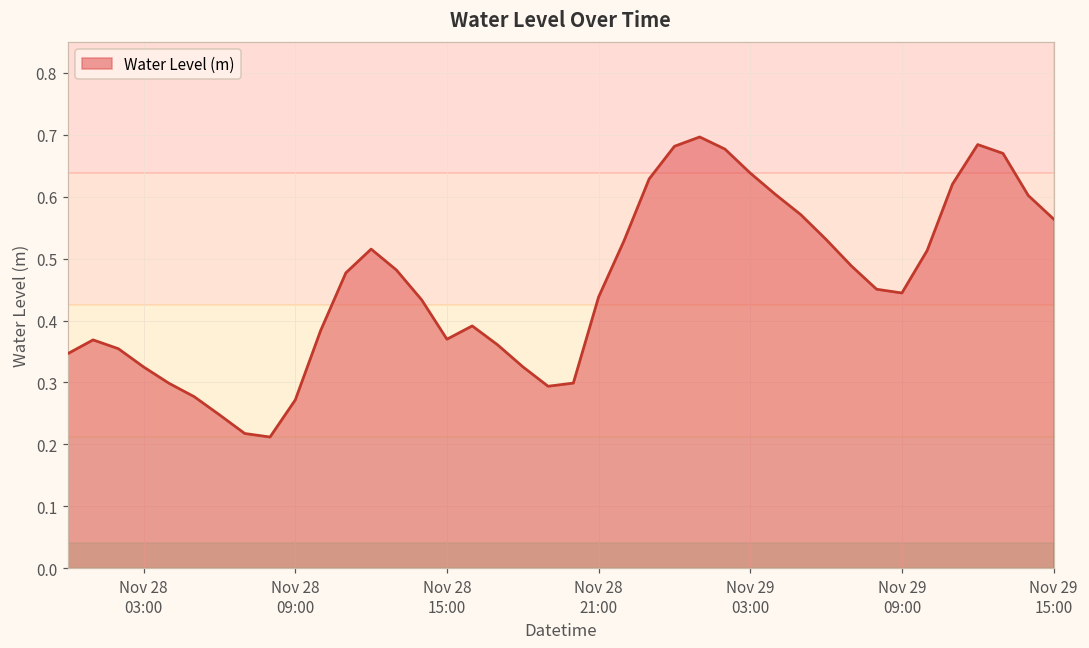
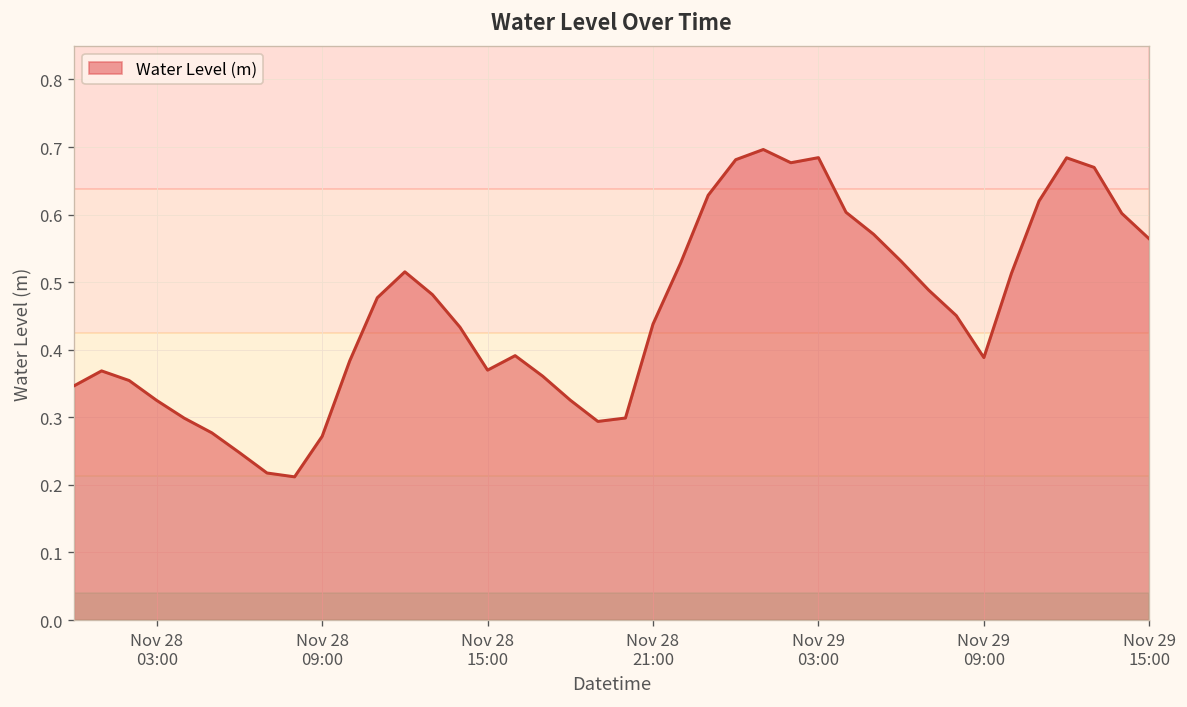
  {
    "Nov 28 03:00": 0.33,
    "Nov 28 09:00": 0.27,
    "Nov 28 15:00": 0.37,
    "Nov 28 21:00": 0.44,
-   "Nov 29 03:00": 0.64,
-   "Nov 29 09:00": 0.44,
+   "Nov 29 03:00": 0.68,
+   "Nov 29 09:00": 0.39,
    "Nov 29 15:00": 0.56
  }
